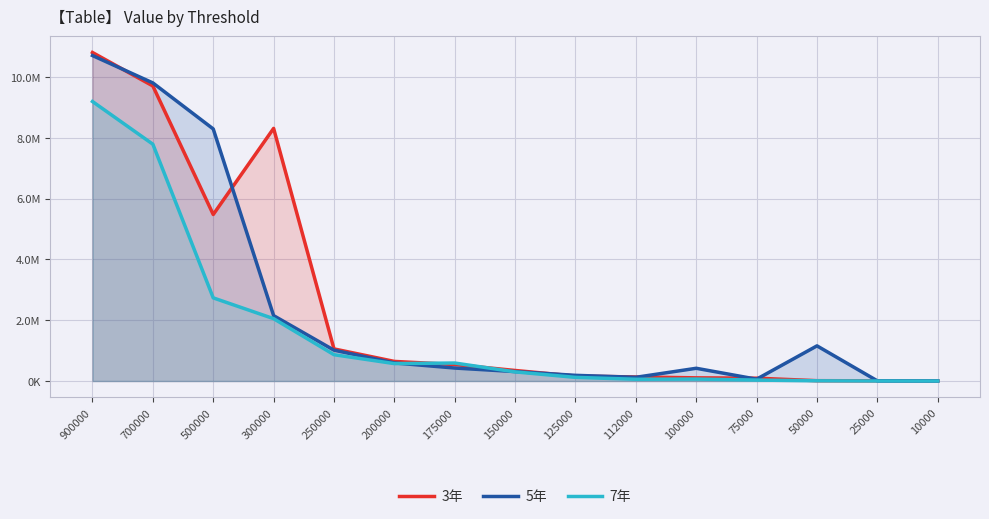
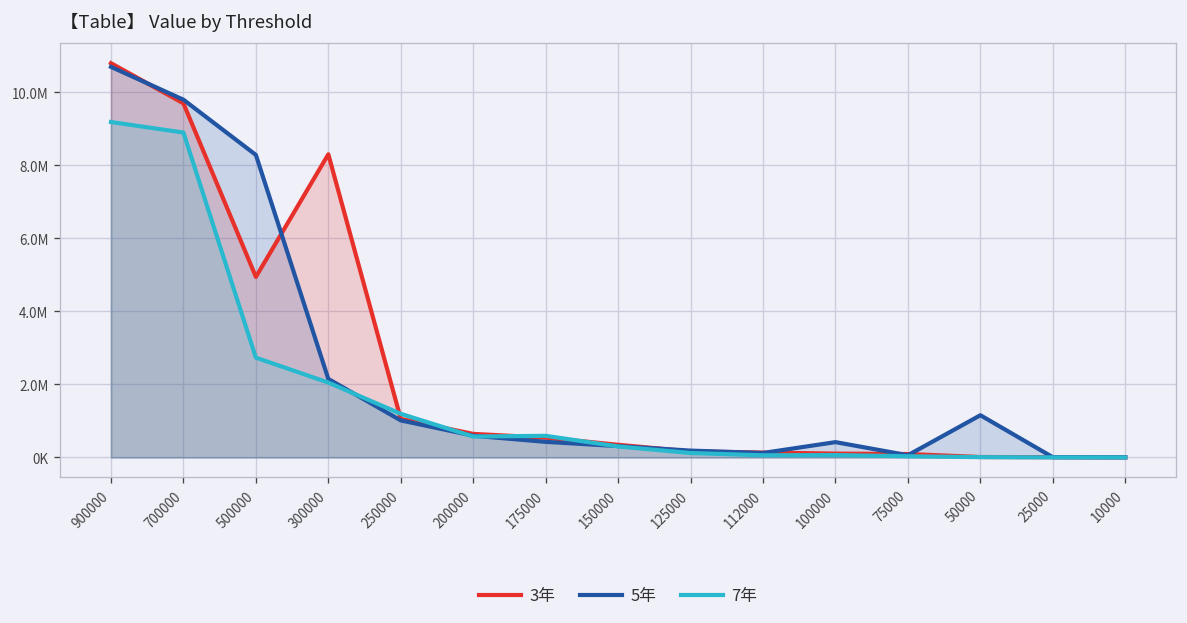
  {
    "3年": {
      "900000": 10800000,
      "700000": 9700000,
-     "500000": 5500000,
+     "500000": 4900000,
      "300000": 8300000
    },
    "5年": {
      "900000": 10700000,
      "700000": 9800000,
      "500000": 8300000,
      "300000": 2200000,
      "175000": 400000,
      "100000": 400000,
      "50000": 1200000
    },
    "7年": {
      "900000": 9200000,
-     "700000": 7800000,
+     "700000": 8900000,
      "500000": 2700000,
      "300000": 2100000,
-     "250000": 900000
+     "250000": 1200000
    }
  }
